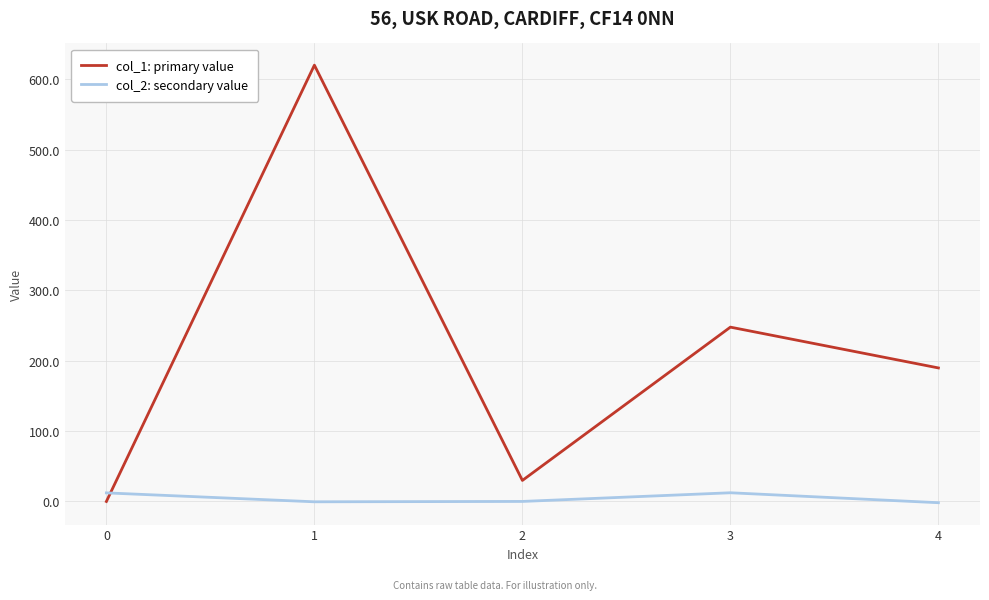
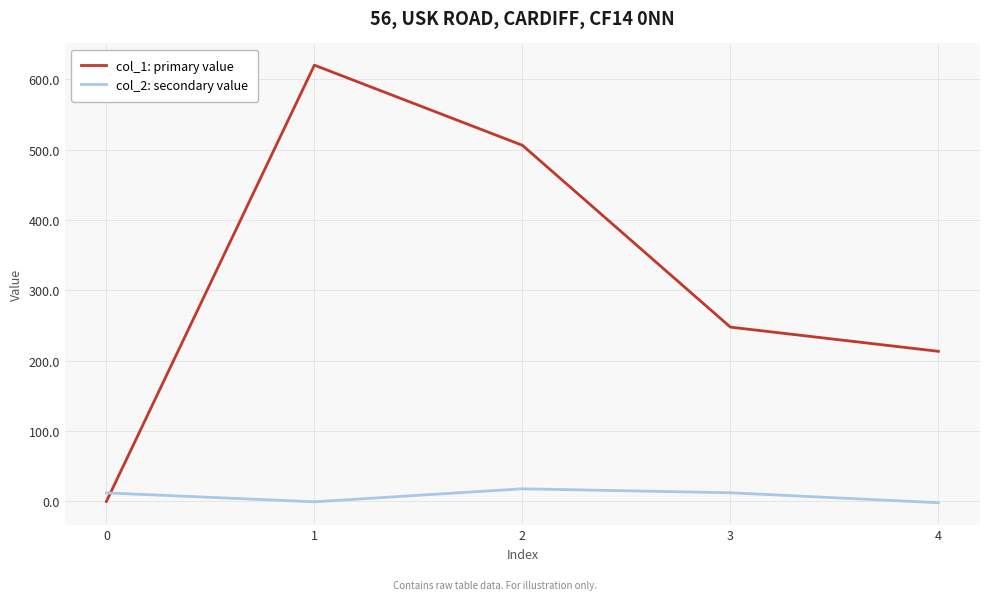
  {
    "col_1: primary value": {
      "0": 0,
      "1": 620,
-     "2": 30,
+     "2": 510,
      "3": 250,
-     "4": 190
+     "4": 210
    },
    "col_2: secondary value": {
      "0": 10,
      "1": 0,
-     "2": 0,
+     "2": 20,
      "3": 10,
      "4": 0
    }
  }
